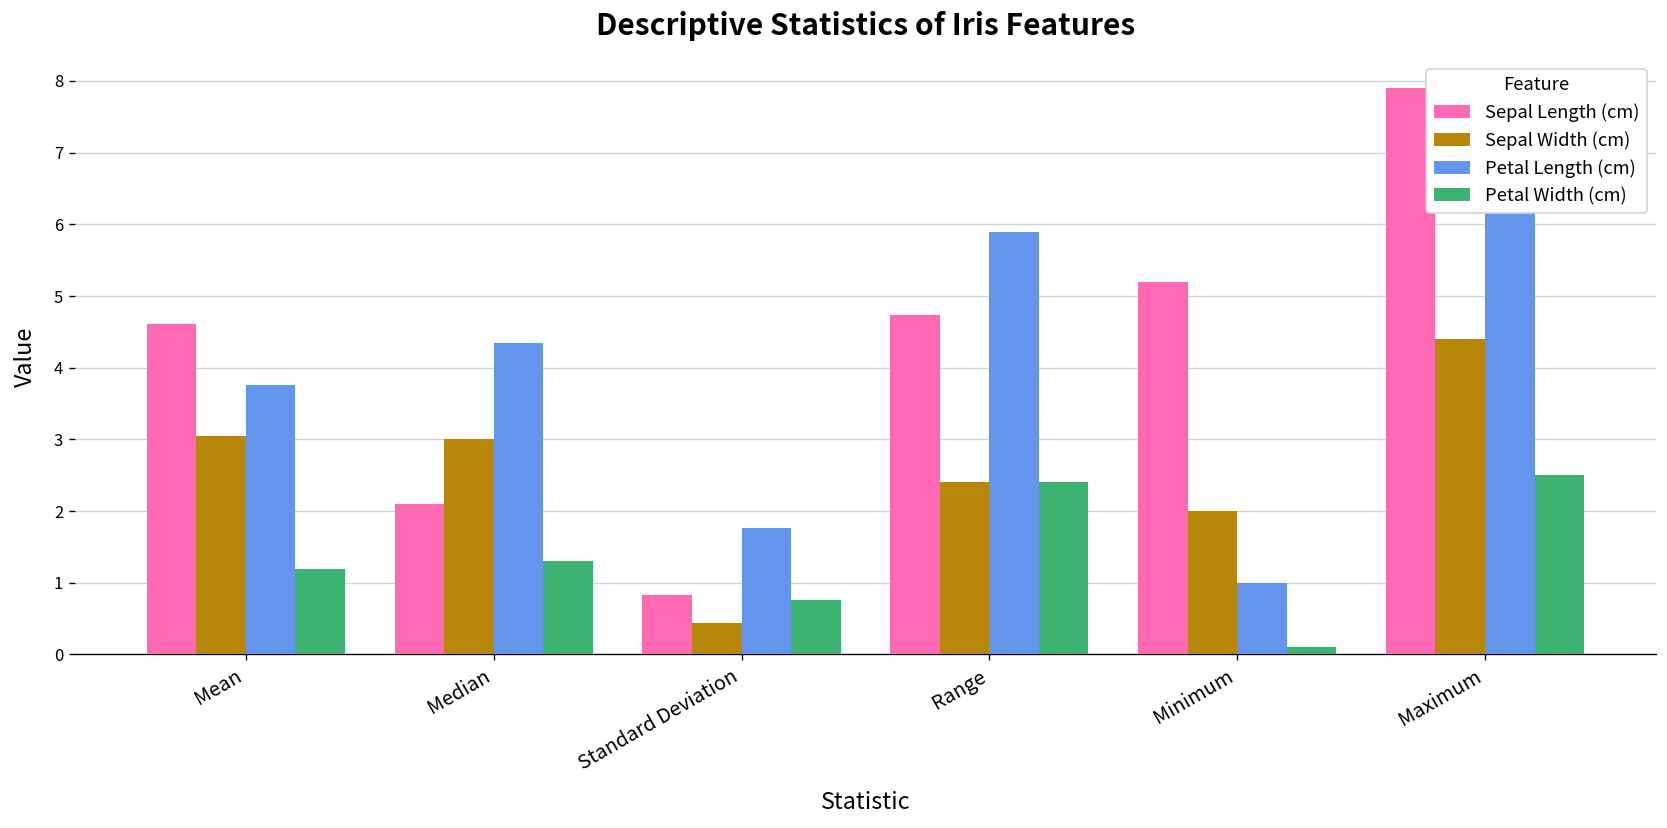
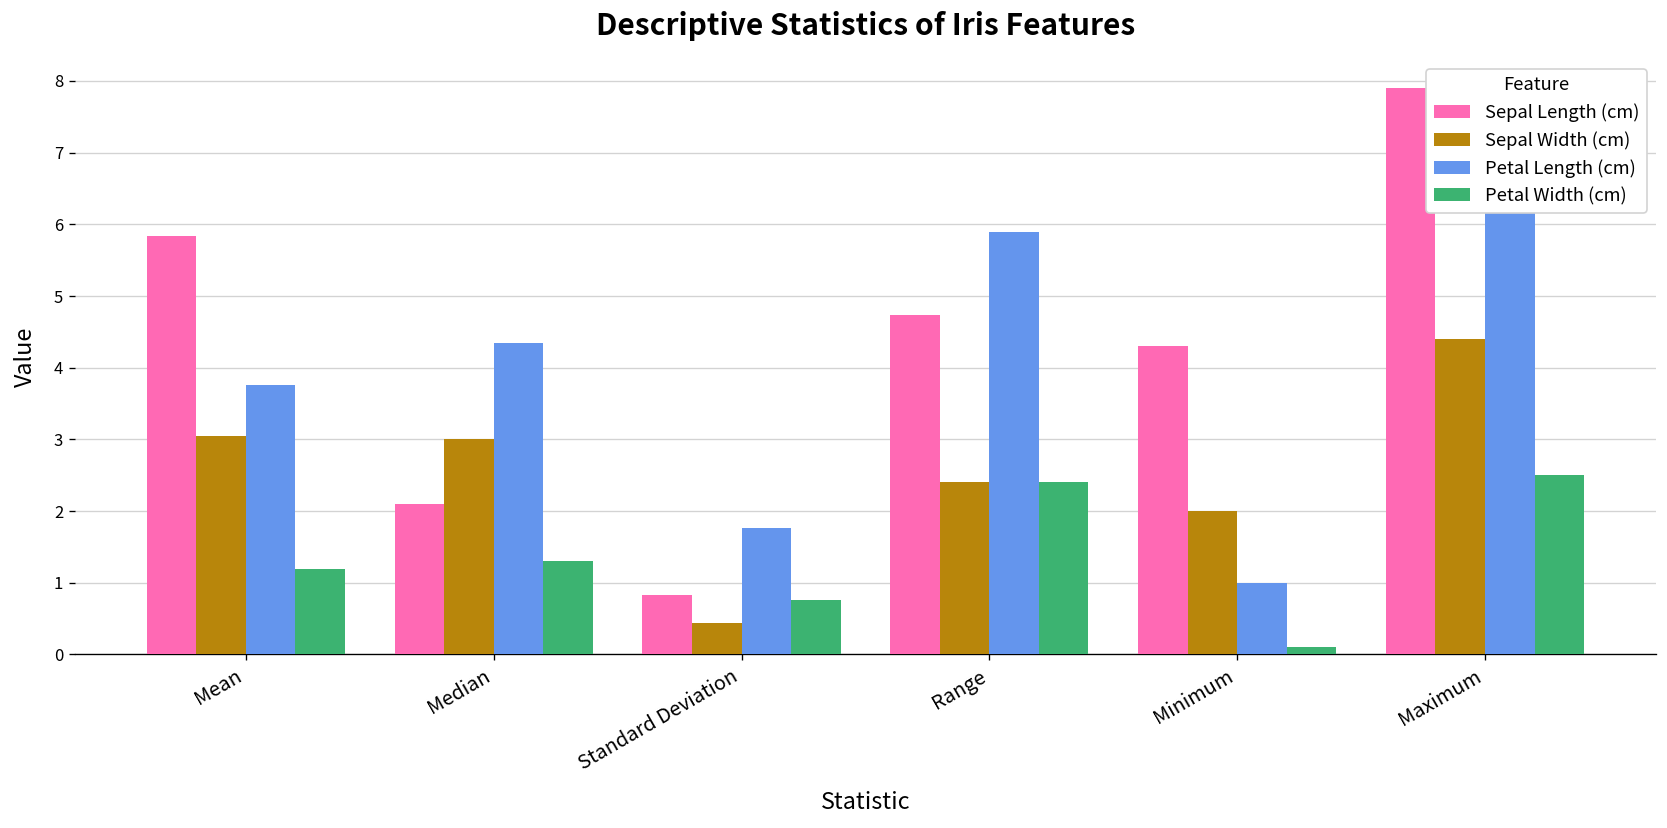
  {
    "Sepal Length (cm)": {
-     "Mean": 4.6,
+     "Mean": 5.8,
      "Median": 2.1,
      "Standard Deviation": 0.8,
      "Range": 4.7,
-     "Minimum": 5.2,
+     "Minimum": 4.3,
      "Maximum": 7.9
    },
    "Sepal Width (cm)": {
      "Mean": 3.1,
      "Median": 3.0,
      "Standard Deviation": 0.4,
      "Range": 2.4,
      "Minimum": 2.0,
      "Maximum": 4.4
    },
    "Petal Length (cm)": {
      "Mean": 3.8,
      "Median": 4.4,
      "Standard Deviation": 1.8,
      "Range": 5.9,
      "Minimum": 1.0
    },
    "Petal Width (cm)": {
      "Mean": 1.2,
      "Median": 1.3,
      "Standard Deviation": 0.8,
      "Range": 2.4,
      "Minimum": 0.1,
      "Maximum": 2.5
    }
  }
